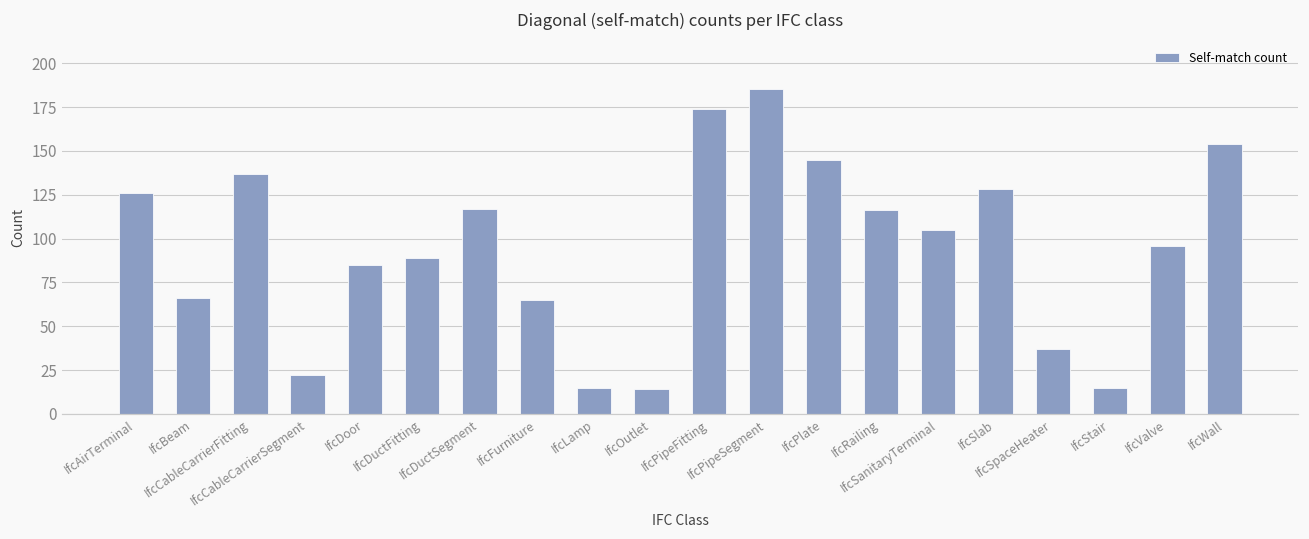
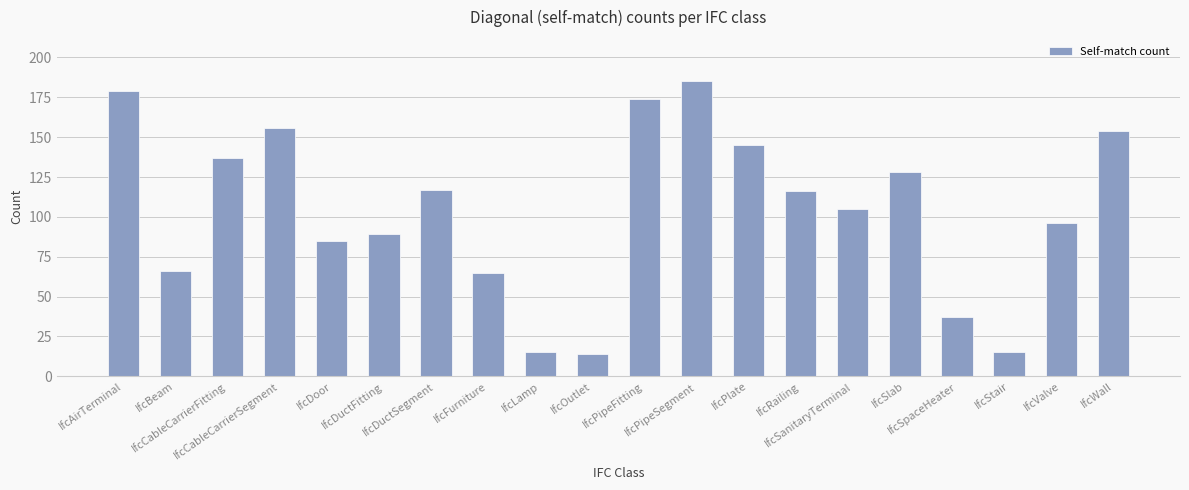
  {
-   "IfcAirTerminal": 126,
+   "IfcAirTerminal": 179,
    "IfcBeam": 66,
    "IfcCableCarrierFitting": 137,
-   "IfcCableCarrierSegment": 22,
+   "IfcCableCarrierSegment": 156,
    "IfcDoor": 85,
    "IfcDuctFitting": 89,
    "IfcDuctSegment": 117,
    "IfcFurniture": 65,
    "IfcLamp": 15,
    "IfcOutlet": 14,
    "IfcPipeFitting": 174,
    "IfcPipeSegment": 185,
    "IfcPlate": 145,
    "IfcRailing": 116,
    "IfcSanitaryTerminal": 105,
    "IfcSlab": 128,
    "IfcSpaceHeater": 37,
    "IfcStair": 15,
    "IfcValve": 96,
    "IfcWall": 154
  }
